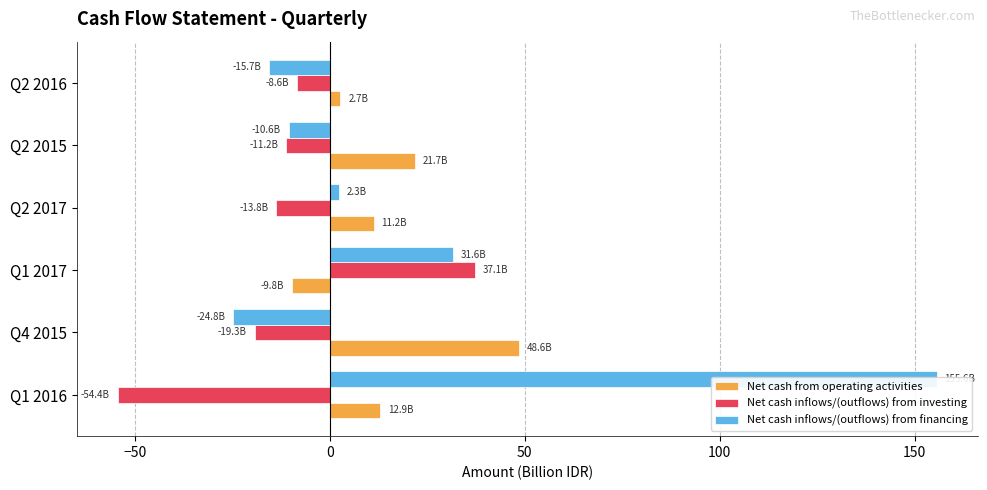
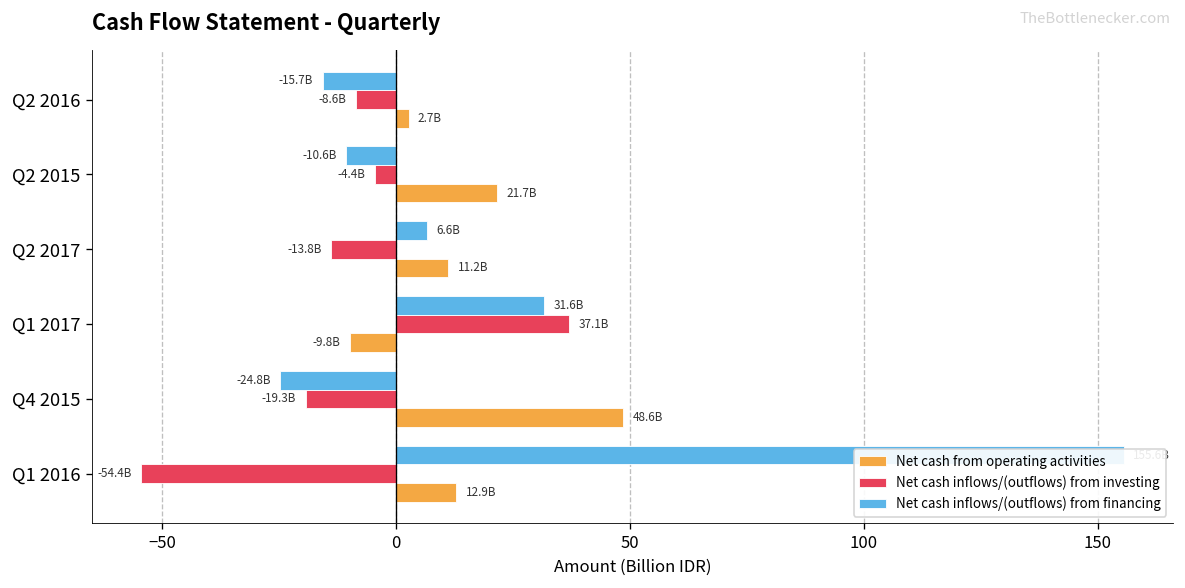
  {
    "Net cash from operating activities": {
      "Q2 2016": "2.7B",
      "Q2 2015": "21.7B",
      "Q2 2017": "11.2B",
      "Q1 2017": "-9.8B",
      "Q4 2015": "48.6B",
      "Q1 2016": "12.9B"
    },
    "Net cash inflows/(outflows) from investing": {
      "Q2 2016": "-8.6B",
-     "Q2 2015": "-11.2B",
+     "Q2 2015": "-4.4B",
      "Q2 2017": "-13.8B",
      "Q1 2017": "37.1B",
      "Q4 2015": "-19.3B",
      "Q1 2016": "-54.4B"
    },
    "Net cash inflows/(outflows) from financing": {
      "Q2 2016": "-15.7B",
      "Q2 2015": "-10.6B",
-     "Q2 2017": "2.3B",
+     "Q2 2017": "6.6B",
      "Q1 2017": "31.6B",
      "Q4 2015": "-24.8B"
    }
  }
